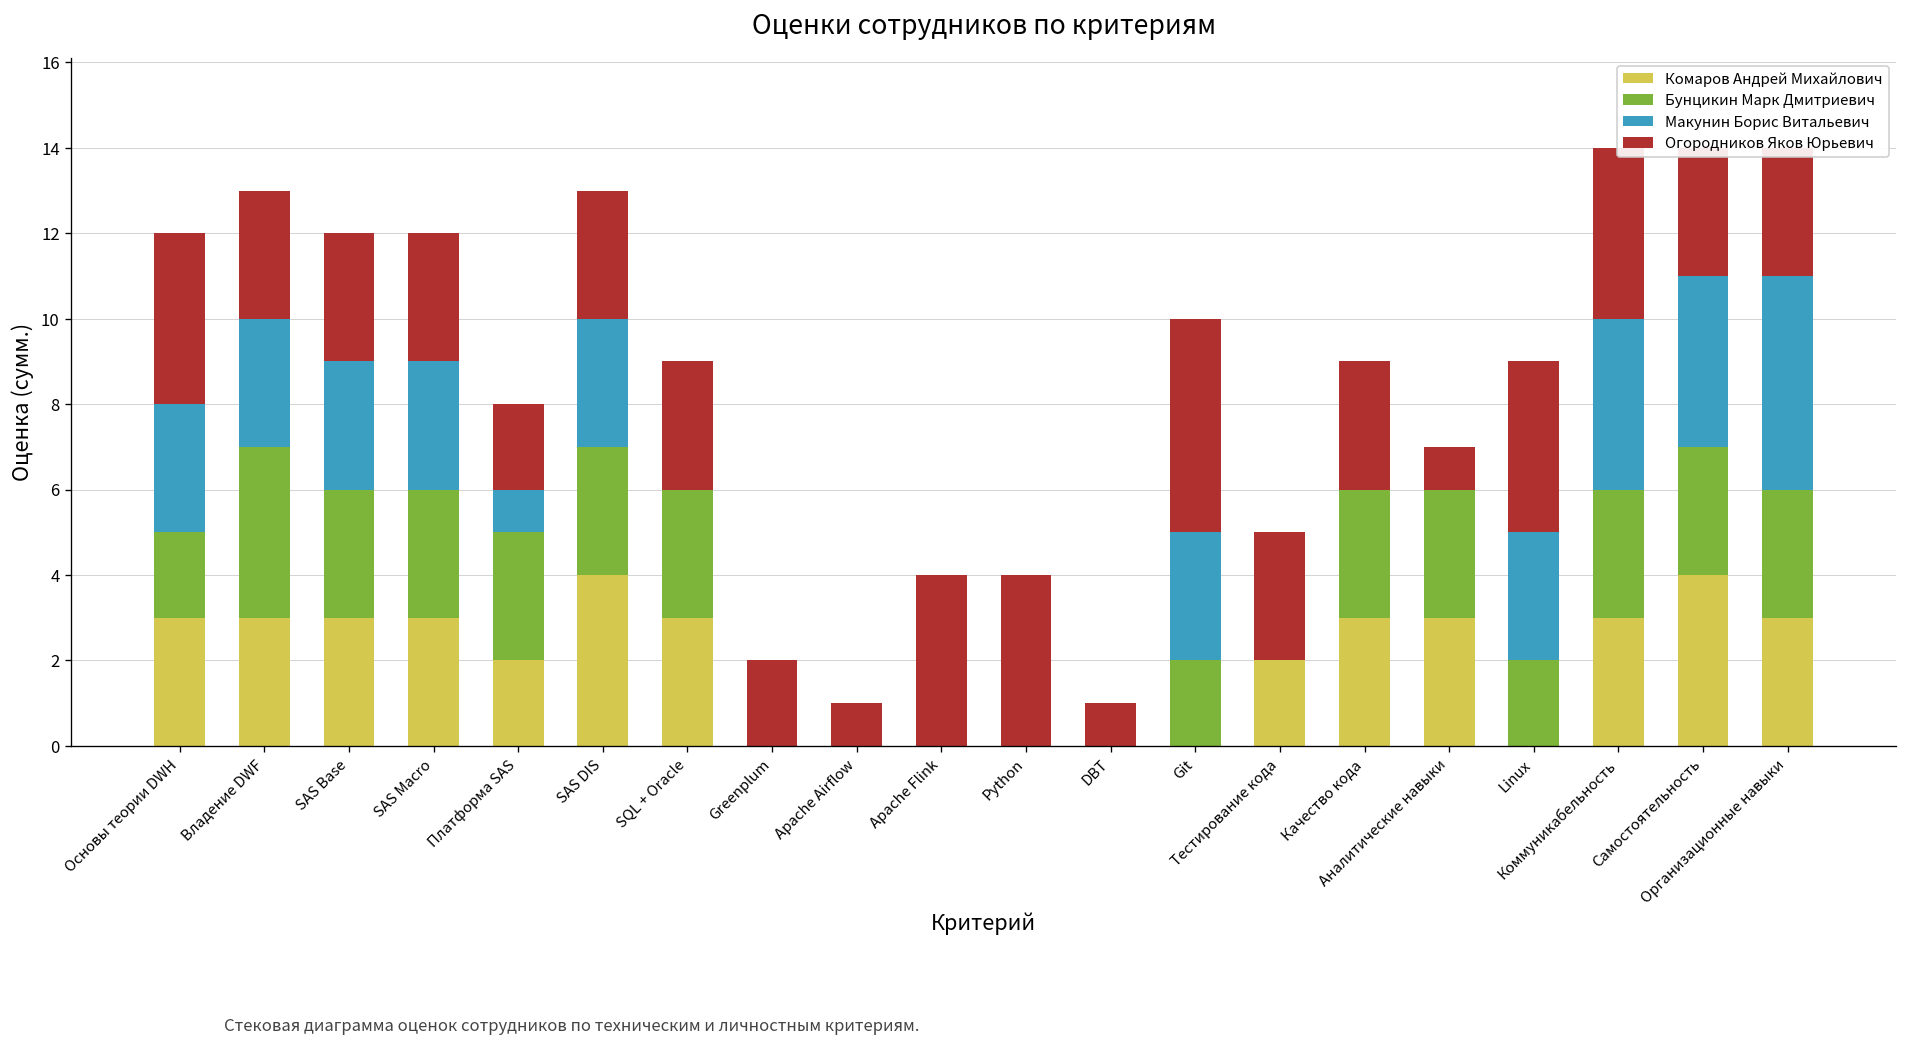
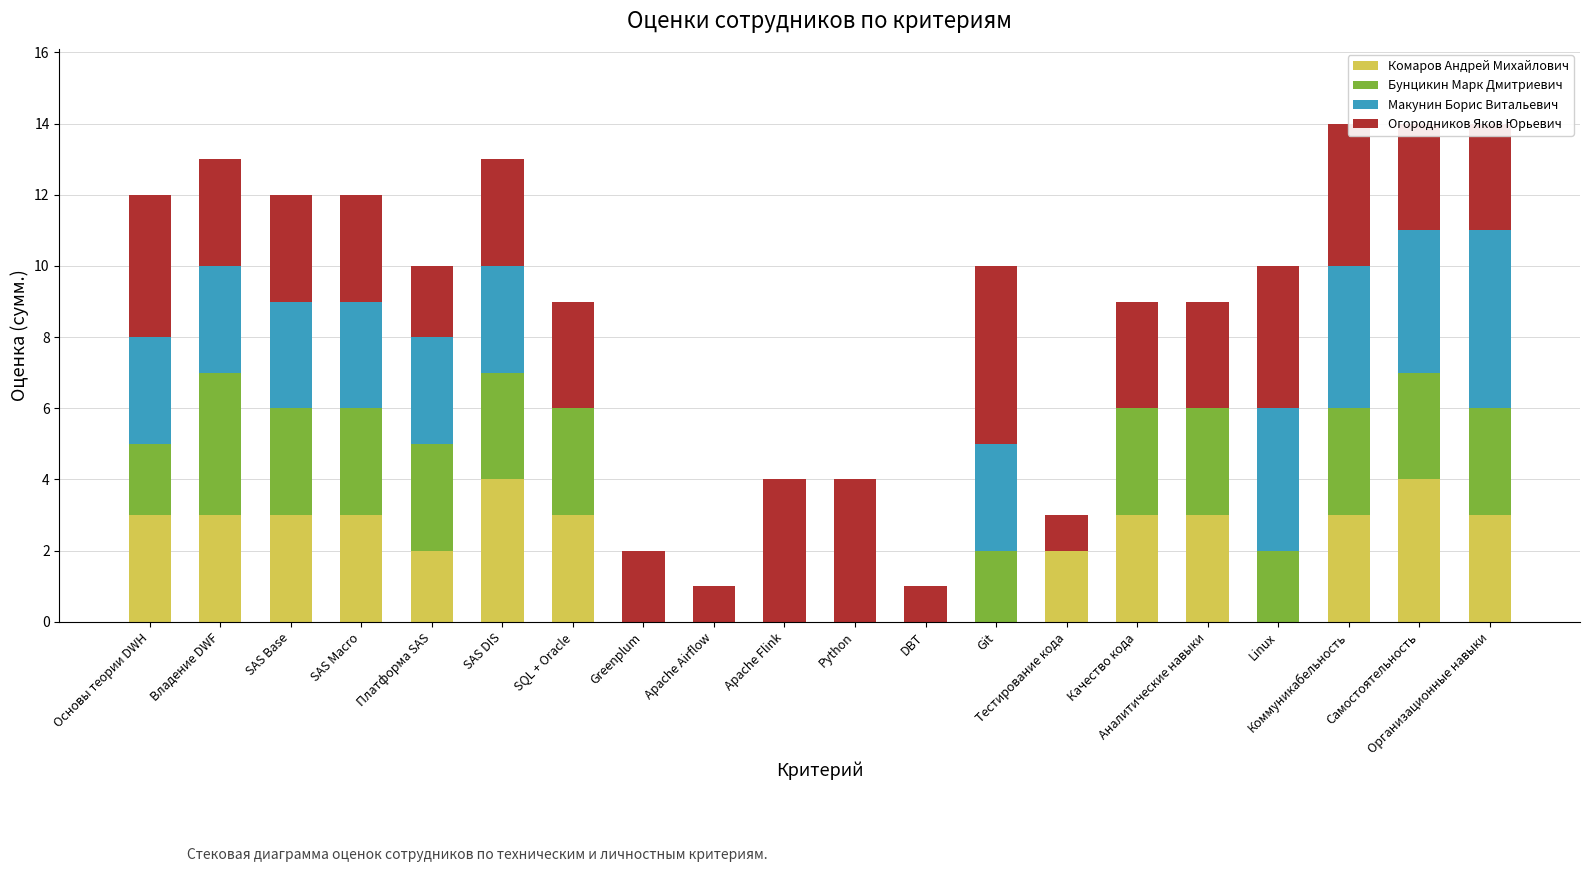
  {
    "Комаров Андрей Михайлович": {
      "Основы теории DWH": 3,
      "Владение DWF": 3,
      "SAS Base": 3,
      "SAS Macro": 3,
      "Платформа SAS": 2,
      "SAS DIS": 4,
      "SQL + Oracle": 3,
      "Greenplum": 0,
      "Apache Airflow": 0,
      "Apache Flink": 0,
      "Python": 0,
      "DBT": 0,
      "Git": 0,
      "Тестирование кода": 2,
      "Качество кода": 3,
      "Аналитические навыки": 3,
      "Linux": 0,
      "Коммуникабельность": 3,
      "Самостоятельность": 4,
      "Организационные навыки": 3
    },
    "Бунцикин Марк Дмитриевич": {
      "Основы теории DWH": 2,
      "Владение DWF": 4,
      "SAS Base": 3,
      "SAS Macro": 3,
      "Платформа SAS": 3,
      "SAS DIS": 3,
      "SQL + Oracle": 3,
      "Greenplum": 0,
      "Apache Airflow": 0,
      "Apache Flink": 0,
      "Python": 0,
      "DBT": 0,
      "Git": 2,
      "Тестирование кода": 0,
      "Качество кода": 3,
      "Аналитические навыки": 3,
      "Linux": 2,
      "Коммуникабельность": 3,
      "Самостоятельность": 3,
      "Организационные навыки": 3
    },
    "Макунин Борис Витальевич": {
      "Основы теории DWH": 3,
      "Владение DWF": 3,
      "SAS Base": 3,
      "SAS Macro": 3,
-     "Платформа SAS": 1,
+     "Платформа SAS": 3,
      "SAS DIS": 3,
      "SQL + Oracle": 0,
      "Greenplum": 0,
      "Apache Airflow": 0,
      "Apache Flink": 0,
      "Python": 0,
      "DBT": 0,
      "Git": 3,
      "Тестирование кода": 0,
      "Качество кода": 0,
      "Аналитические навыки": 0,
-     "Linux": 3,
+     "Linux": 4,
      "Коммуникабельность": 4,
      "Самостоятельность": 4,
      "Организационные навыки": 5
    },
    "Огородников Яков Юрьевич": {
      "Основы теории DWH": 4,
      "Владение DWF": 3,
      "SAS Base": 3,
      "SAS Macro": 3,
      "Платформа SAS": 2,
      "SAS DIS": 3,
      "SQL + Oracle": 3,
      "Greenplum": 2,
      "Apache Airflow": 1,
      "Apache Flink": 4,
      "Python": 4,
      "DBT": 1,
      "Git": 5,
-     "Тестирование кода": 3,
+     "Тестирование кода": 1,
      "Качество кода": 3,
-     "Аналитические навыки": 1,
+     "Аналитические навыки": 3,
      "Linux": 4
    }
  }
